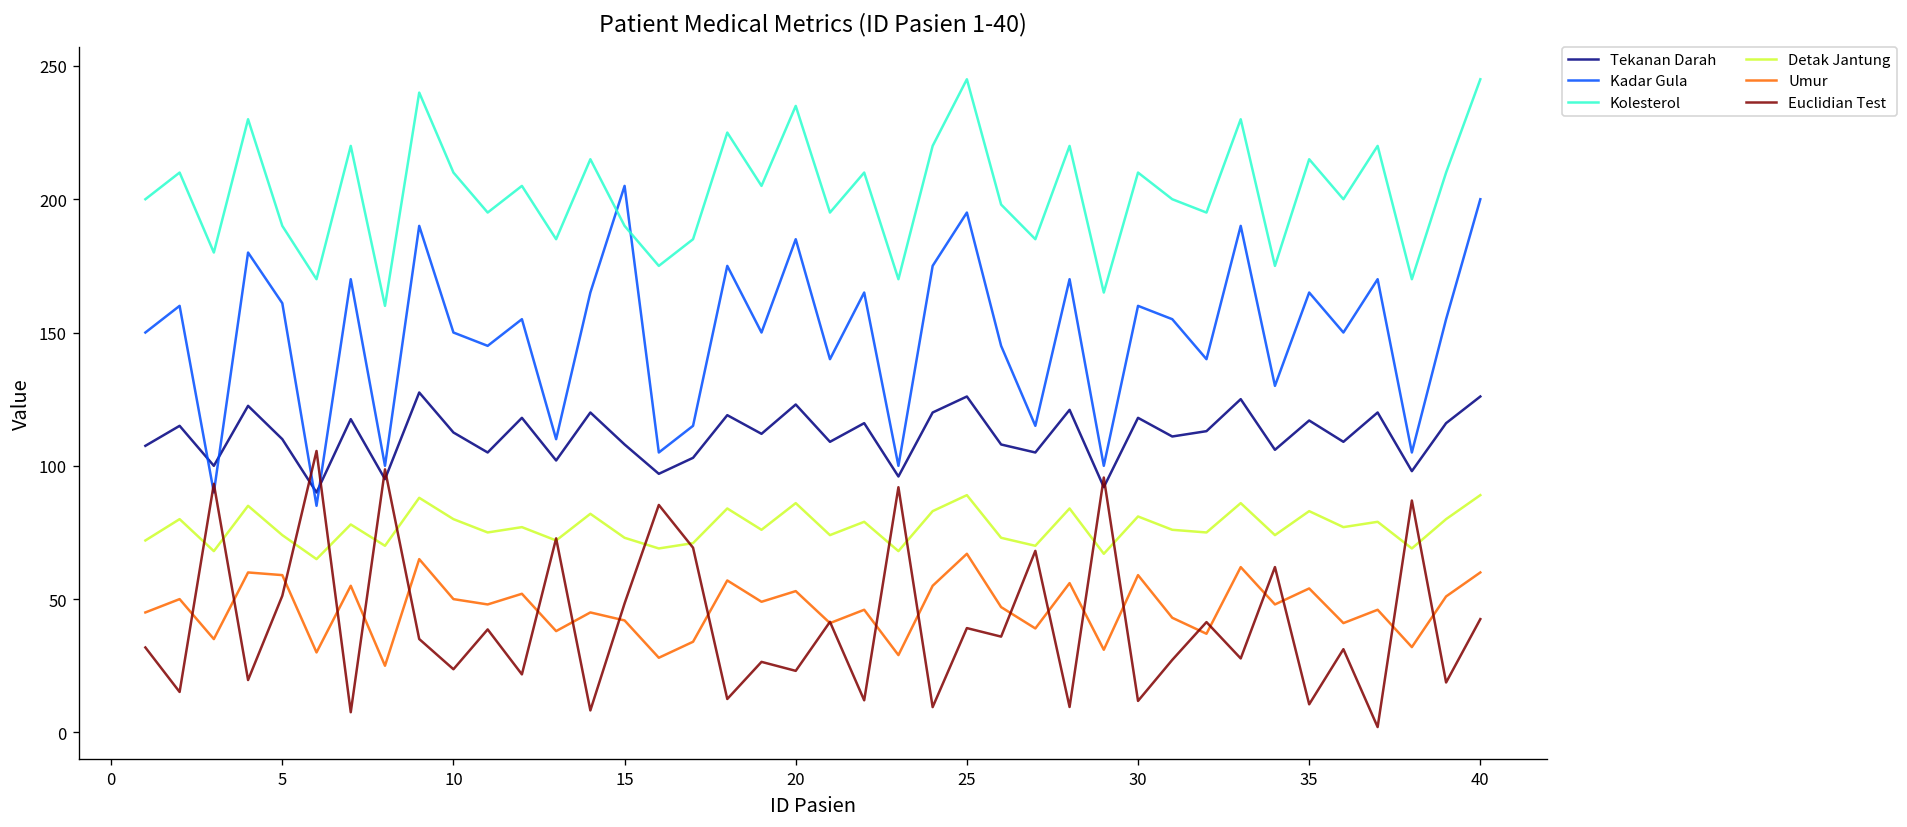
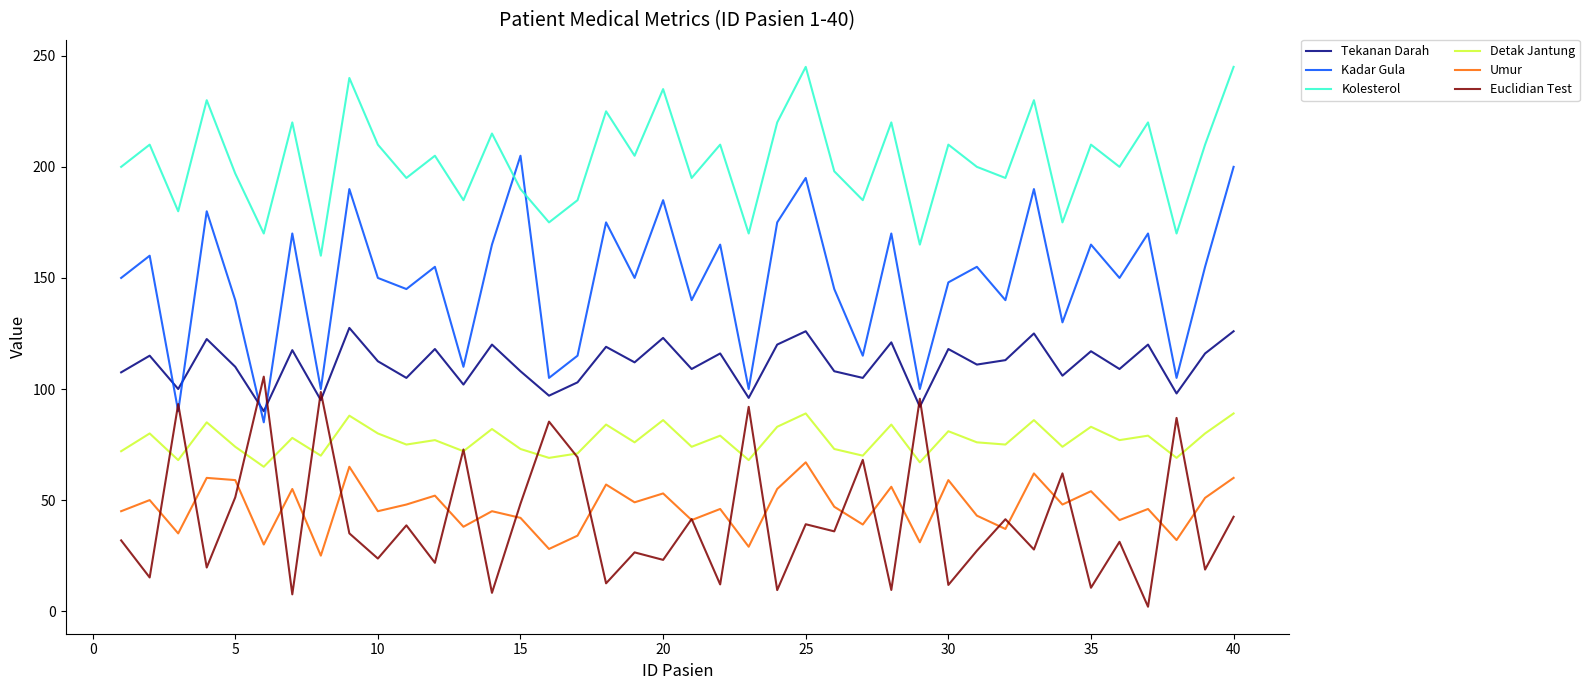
  {
    "Tekanan Darah": {
      "5": 110,
      "10": 113,
      "15": 108,
      "20": 123,
      "25": 126,
      "30": 118,
      "35": 117,
      "40": 126
    },
    "Kadar Gula": {
-     "5": 161,
+     "5": 140,
      "10": 150,
      "15": 205,
      "20": 185,
      "25": 195,
-     "30": 160,
+     "30": 148,
      "35": 165,
      "40": 200
    },
    "Kolesterol": {
-     "5": 190,
+     "5": 197,
      "10": 210,
      "15": 190,
      "20": 235,
      "25": 245,
      "30": 210,
-     "35": 215,
+     "35": 210,
      "40": 245
    },
    "Detak Jantung": {
      "5": 74,
      "10": 80,
      "15": 73,
      "20": 86,
      "25": 89,
      "30": 81,
      "35": 83,
      "40": 89
    },
    "Umur": {
      "5": 59,
-     "10": 50,
+     "10": 45,
      "15": 42,
      "20": 53,
      "25": 67,
      "30": 59,
      "35": 54,
      "40": 60
    },
    "Euclidian Test": {
      "5": 51,
      "10": 24,
      "15": 48,
      "20": 23,
      "25": 39,
      "30": 12,
      "35": 11,
      "40": 43
    }
  }
